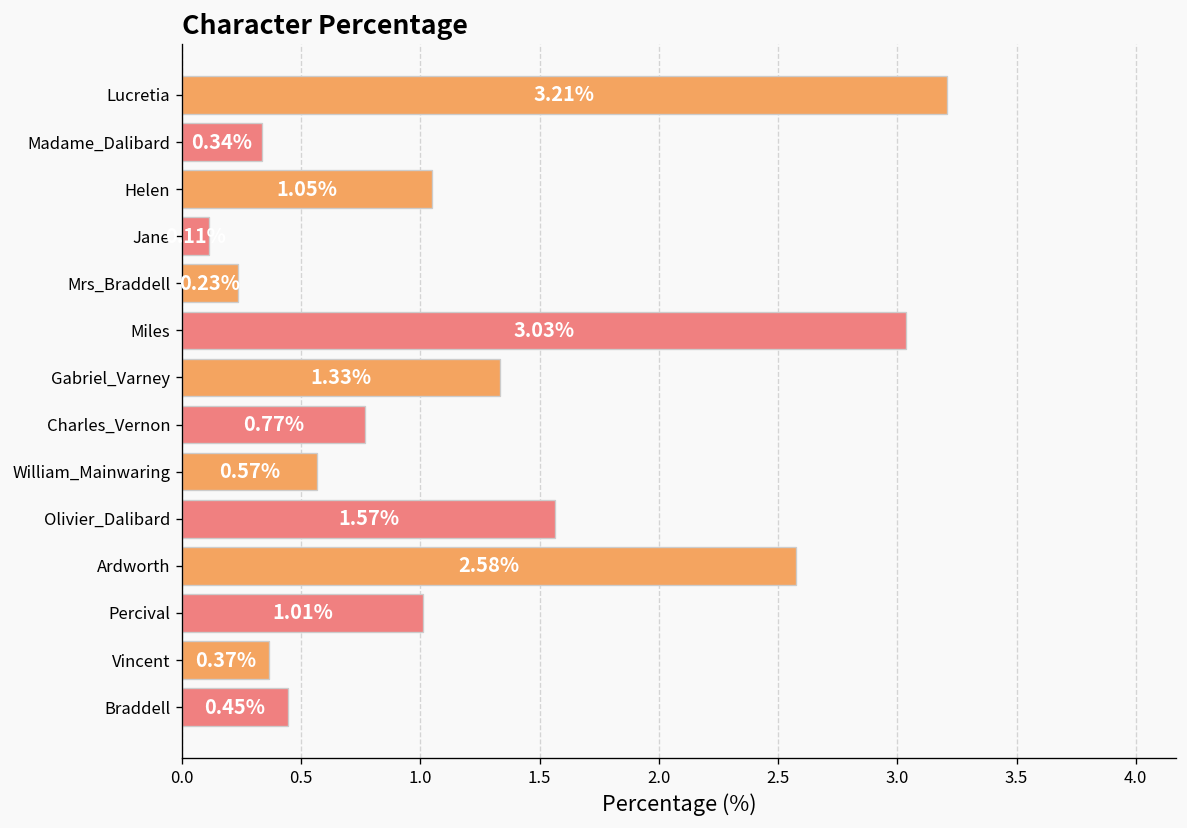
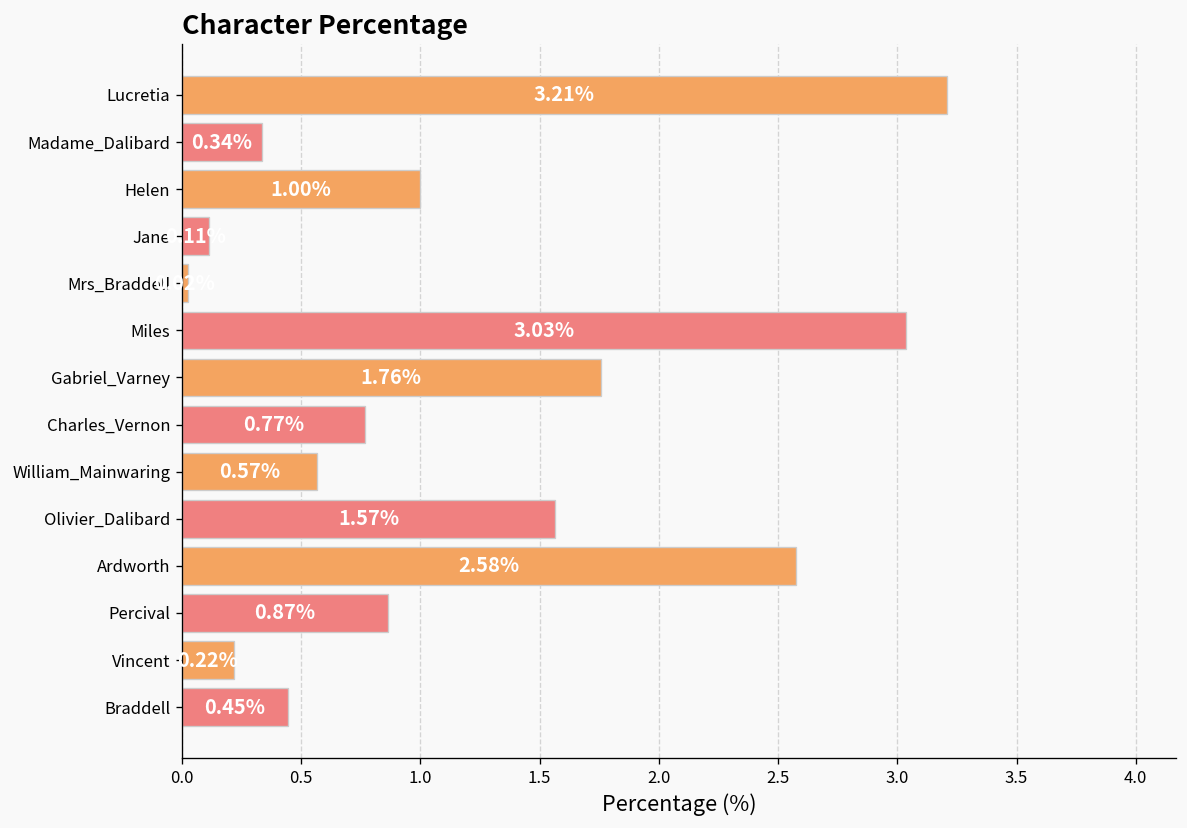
  {
    "Lucretia": "3.21%",
    "Madame_Dalibard": "0.34%",
-   "Helen": "1.05%",
-   "Mrs_Braddell": "0.23",
+   "Helen": "1.00%",
+   "Mrs_Braddell": "0.02",
    "Miles": "3.03%",
-   "Gabriel_Varney": "1.33%",
+   "Gabriel_Varney": "1.76%",
    "Charles_Vernon": "0.77%",
    "William_Mainwaring": "0.57%",
    "Olivier_Dalibard": "1.57%",
    "Ardworth": "2.58%",
-   "Percival": "1.01%",
-   "Vincent": "0.37%",
+   "Percival": "0.87%",
+   "Vincent": "0.22%",
    "Braddell": "0.45%"
  }
